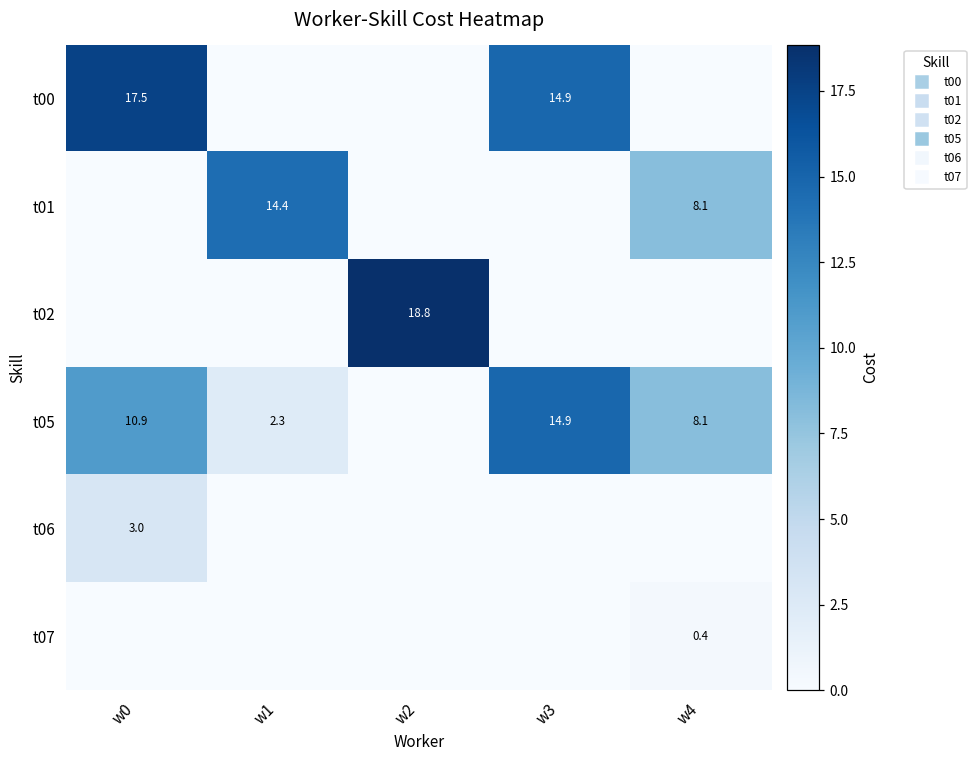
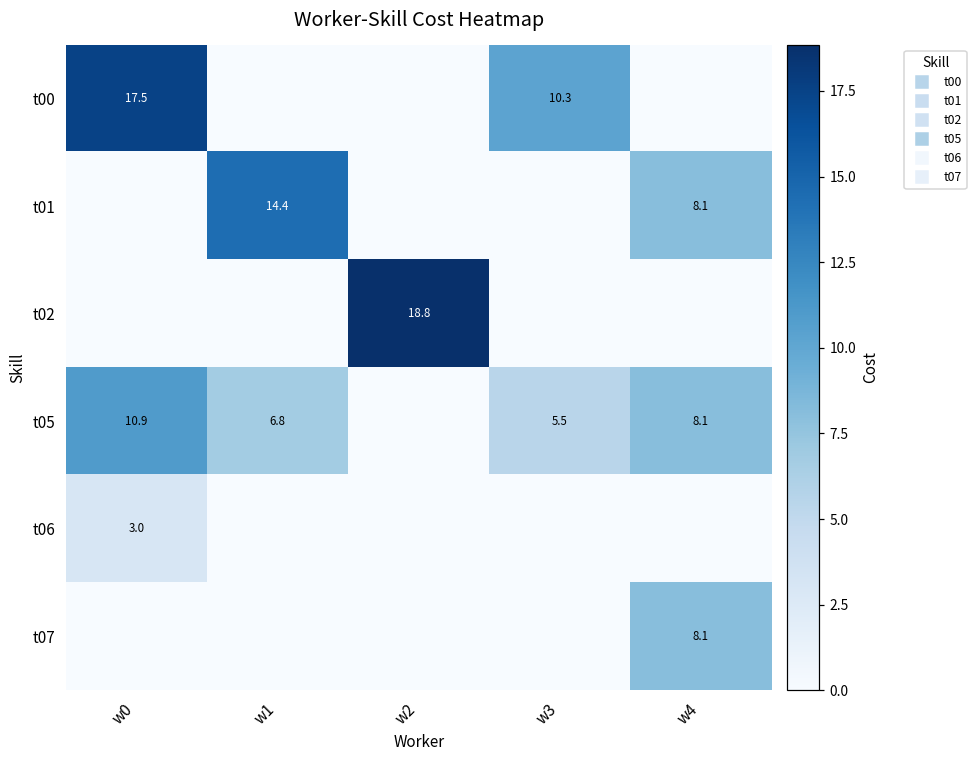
  {
    "t00": {
      "w0": 17.5,
-     "w3": 14.9
+     "w3": 10.3
    },
    "t01": {
      "w1": 14.4,
      "w4": 8.1
    },
    "t02": {
      "w2": 18.8
    },
    "t05": {
      "w0": 10.9,
-     "w1": 2.3,
-     "w3": 14.9,
+     "w1": 6.8,
+     "w3": 5.5,
      "w4": 8.1
    },
    "t06": {
      "w0": 3.0
    },
    "t07": {
-     "w4": 0.4
+     "w4": 8.1
    }
  }
